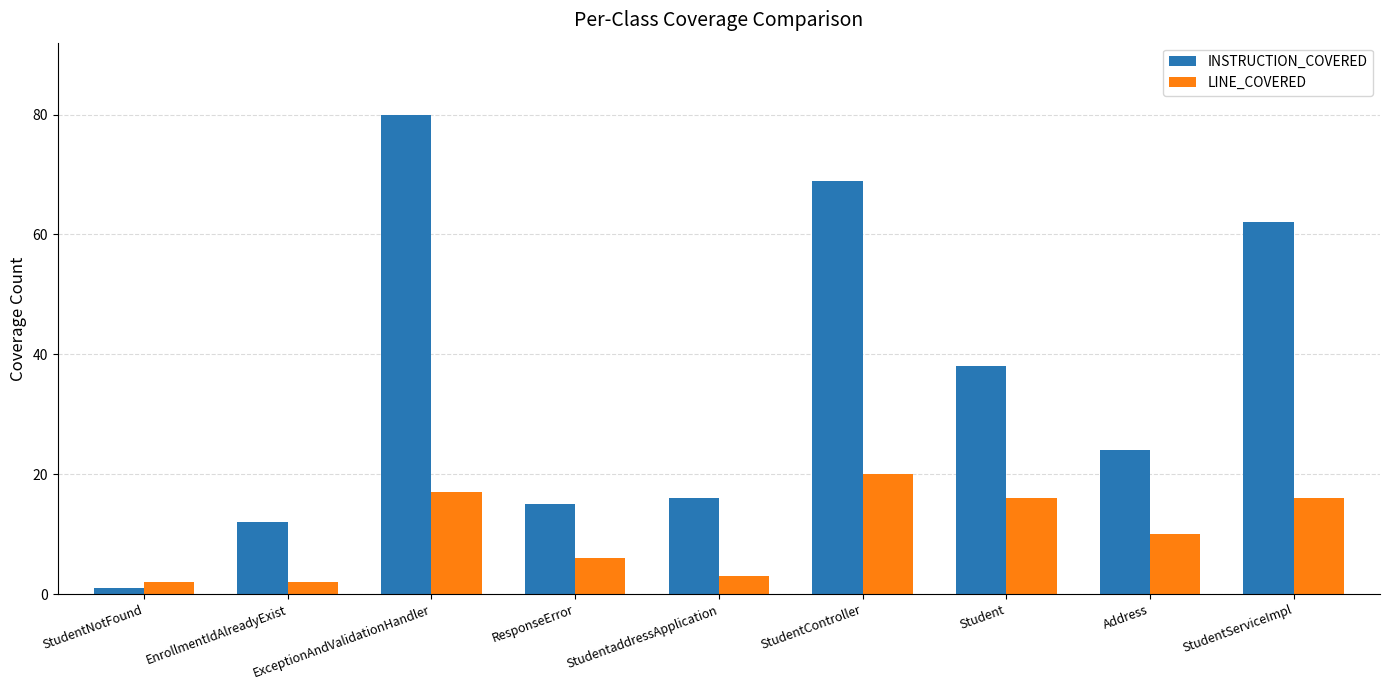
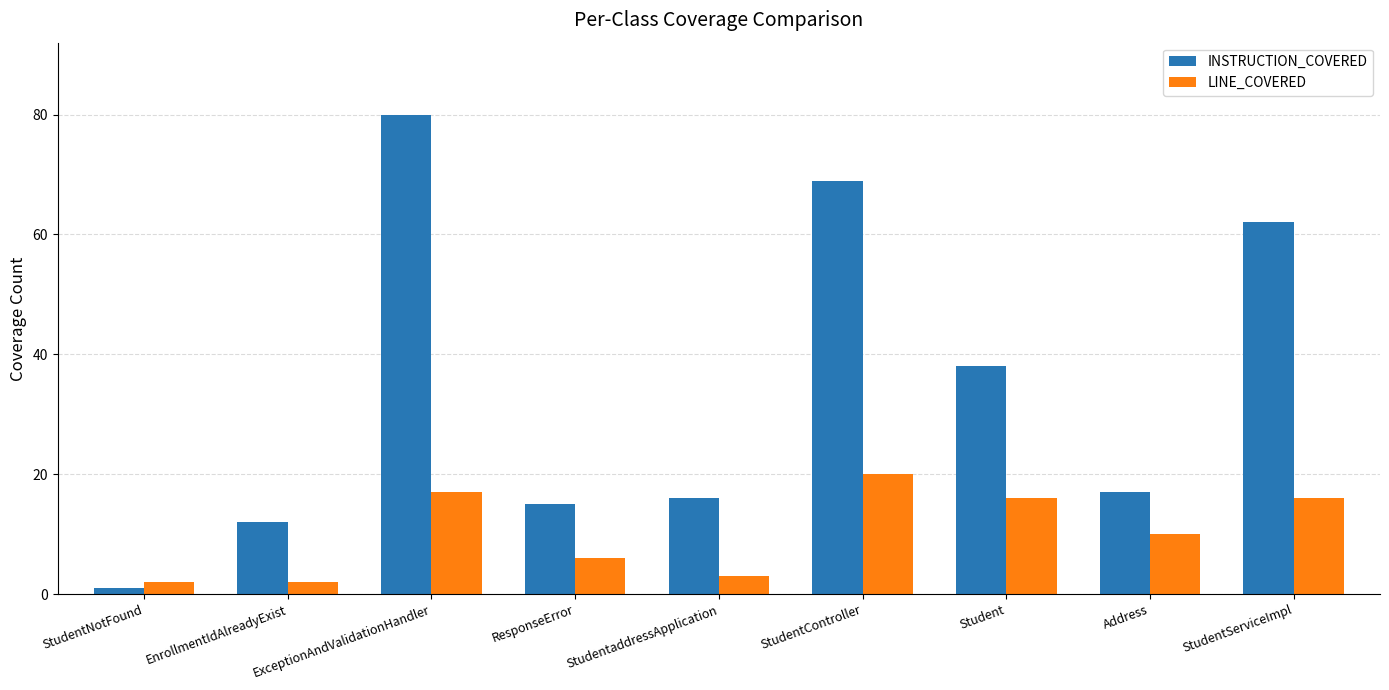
  {
    "INSTRUCTION_COVERED": {
      "StudentNotFound": 1,
      "EnrollmentIdAlreadyExist": 12,
      "ExceptionAndValidationHandler": 80,
      "ResponseError": 15,
      "StudentaddressApplication": 16,
      "StudentController": 69,
      "Student": 38,
-     "Address": 24,
+     "Address": 17,
      "StudentServiceImpl": 62
    },
    "LINE_COVERED": {
      "StudentNotFound": 2,
      "EnrollmentIdAlreadyExist": 2,
      "ExceptionAndValidationHandler": 17,
      "ResponseError": 6,
      "StudentaddressApplication": 3,
      "StudentController": 20,
      "Student": 16,
      "Address": 10,
      "StudentServiceImpl": 16
    }
  }
